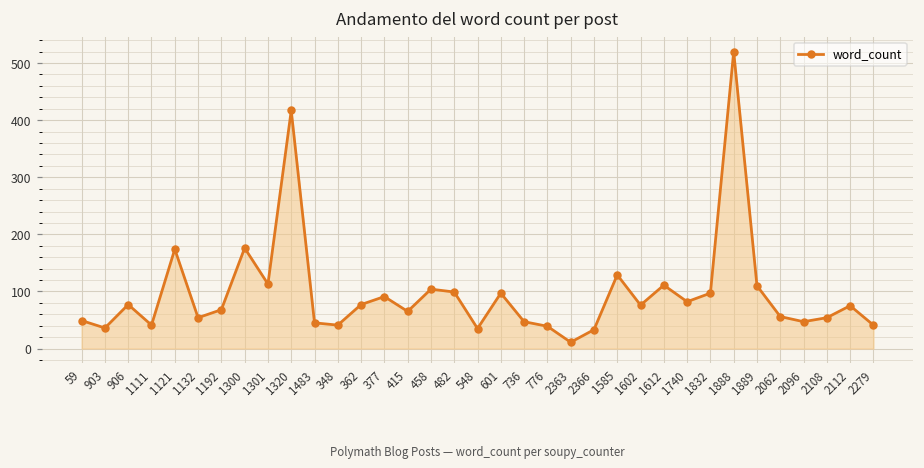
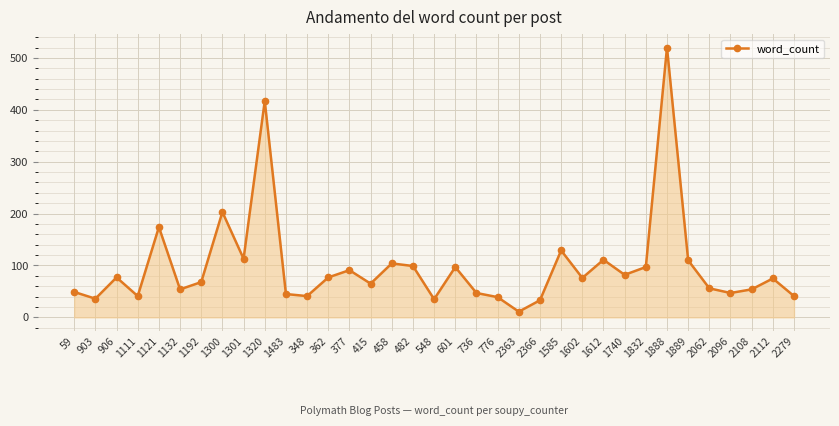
  {
    "59": 50,
    "903": 40,
    "906": 80,
    "1111": 40,
    "1121": 170,
    "1132": 50,
    "1192": 70,
-   "1300": 180,
+   "1300": 200,
    "1301": 110,
    "1320": 420,
    "1483": 50,
    "348": 40,
    "362": 80,
    "377": 90,
    "415": 70,
    "458": 100,
    "482": 100,
    "548": 40,
    "601": 100,
    "736": 50,
    "776": 40,
    "2363": 10,
    "2366": 30,
    "1585": 130,
    "1602": 80,
    "1612": 110,
    "1740": 80,
    "1832": 100,
    "1888": 520,
    "1889": 110,
    "2062": 60,
    "2096": 50,
    "2108": 50,
    "2112": 80,
    "2279": 40
  }
